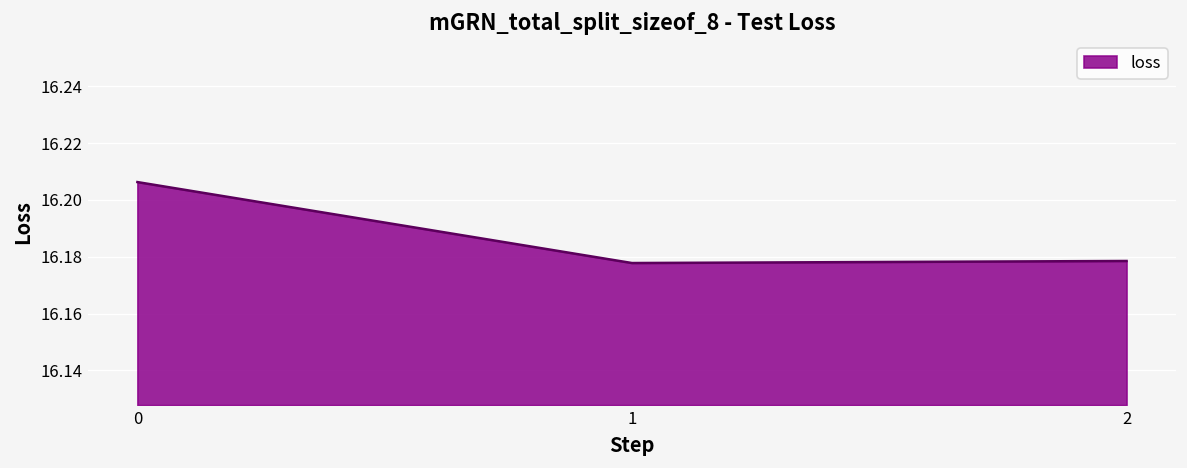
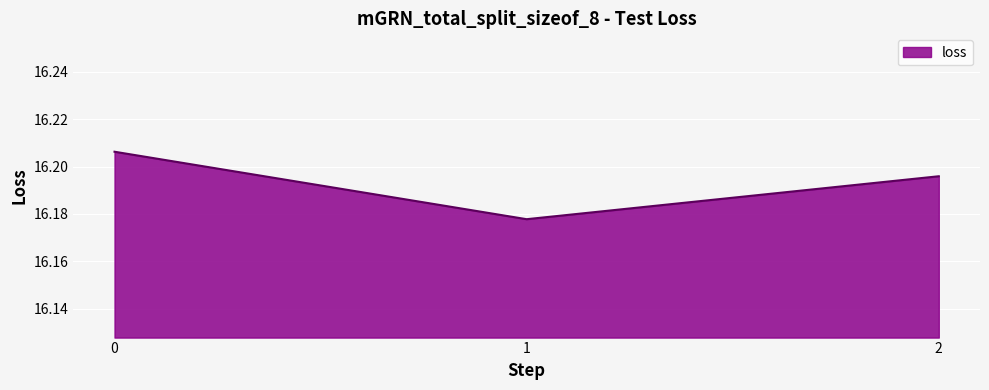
  {
    "0": 16.206,
    "1": 16.178,
-   "2": 16.179
+   "2": 16.196
  }
